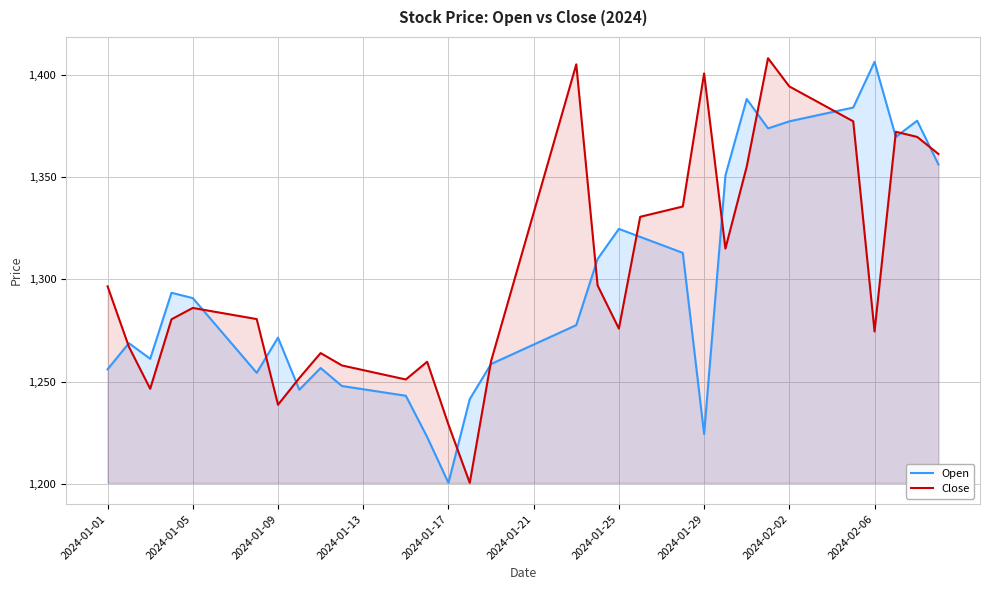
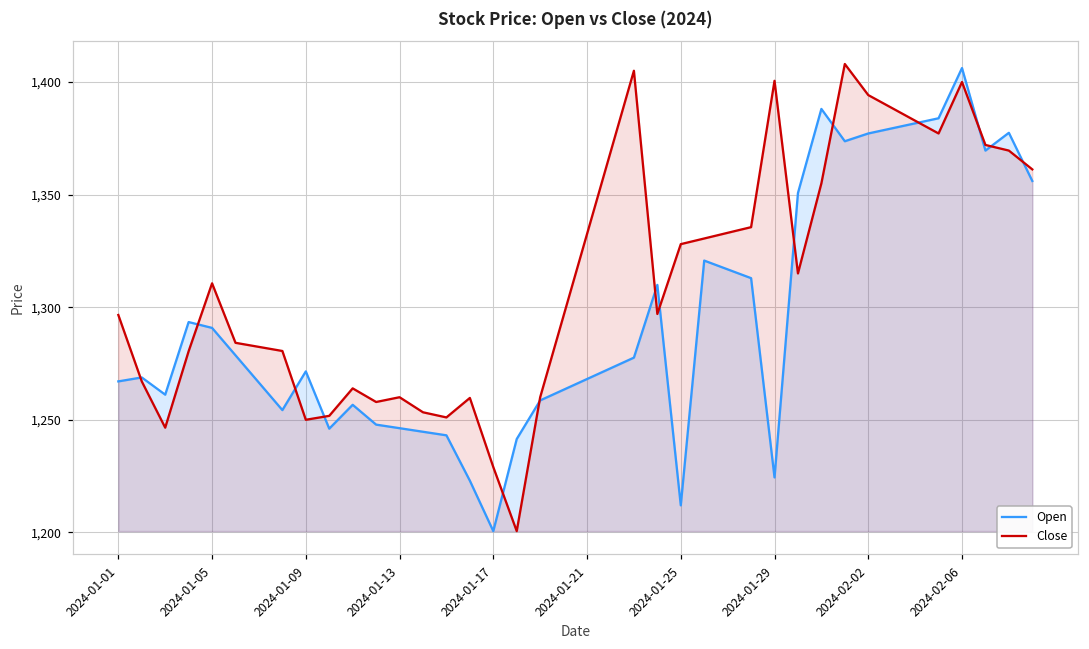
  {
    "Open": {
-     "2024-01-01": "1,256",
+     "2024-01-01": "1,267",
      "2024-01-05": "1,291",
      "2024-01-09": "1,271",
      "2024-01-13": "1,246",
      "2024-01-17": "1,201",
      "2024-01-21": "1,268",
-     "2024-01-25": "1,325",
+     "2024-01-25": "1,212",
      "2024-01-29": "1,224",
      "2024-02-02": "1,377",
      "2024-02-06": "1,406"
    },
    "Close": {
      "2024-01-01": "1,297",
-     "2024-01-05": "1,286",
-     "2024-01-09": "1,239",
-     "2024-01-13": "1,256",
+     "2024-01-05": "1,311",
+     "2024-01-09": "1,250",
+     "2024-01-13": "1,260",
      "2024-01-17": "1,229",
      "2024-01-21": "1,333",
-     "2024-01-25": "1,276",
+     "2024-01-25": "1,328",
      "2024-01-29": "1,401",
      "2024-02-02": "1,394",
-     "2024-02-06": "1,275"
+     "2024-02-06": "1,400"
    }
  }
